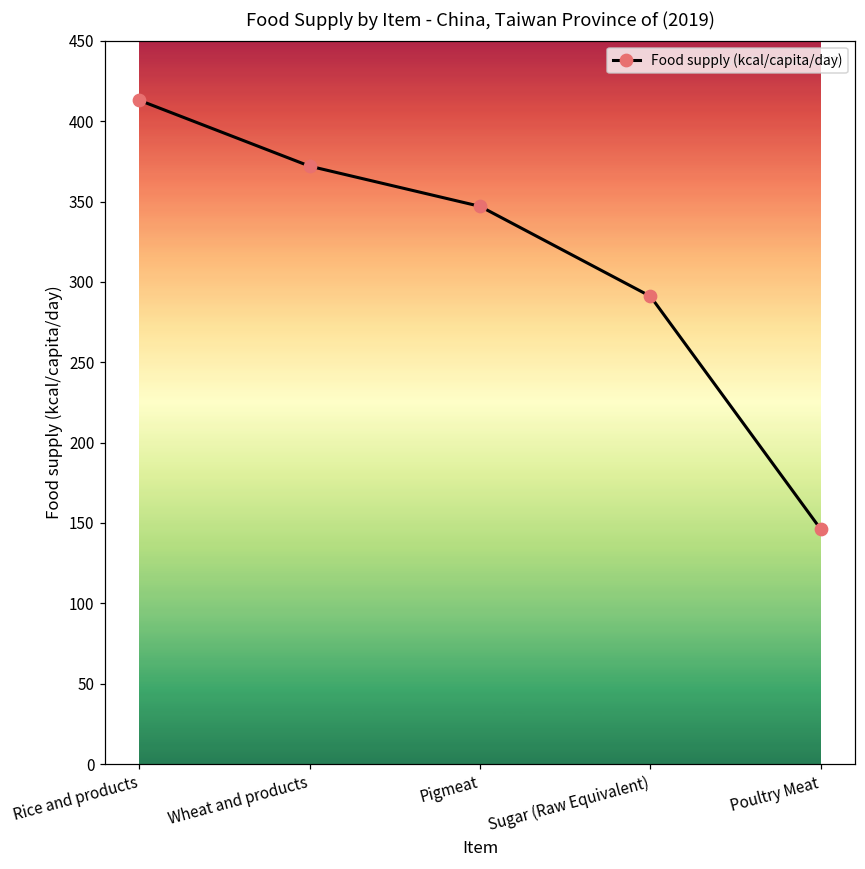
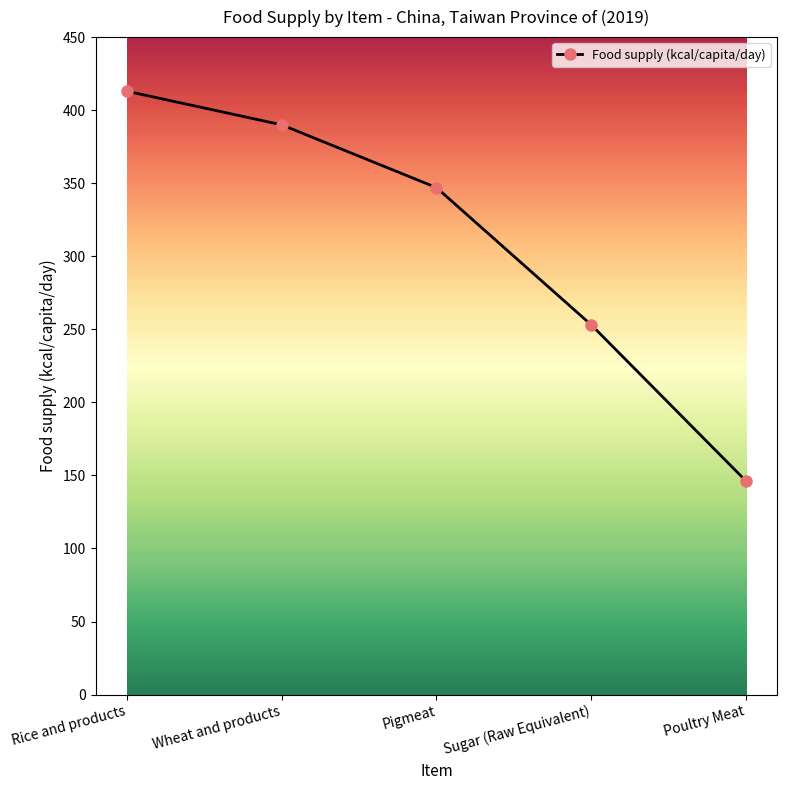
  {
    "Rice and products": 413,
-   "Wheat and products": 372,
+   "Wheat and products": 390,
    "Pigmeat": 347,
-   "Sugar (Raw Equivalent)": 291,
+   "Sugar (Raw Equivalent)": 253,
    "Poultry Meat": 146
  }
